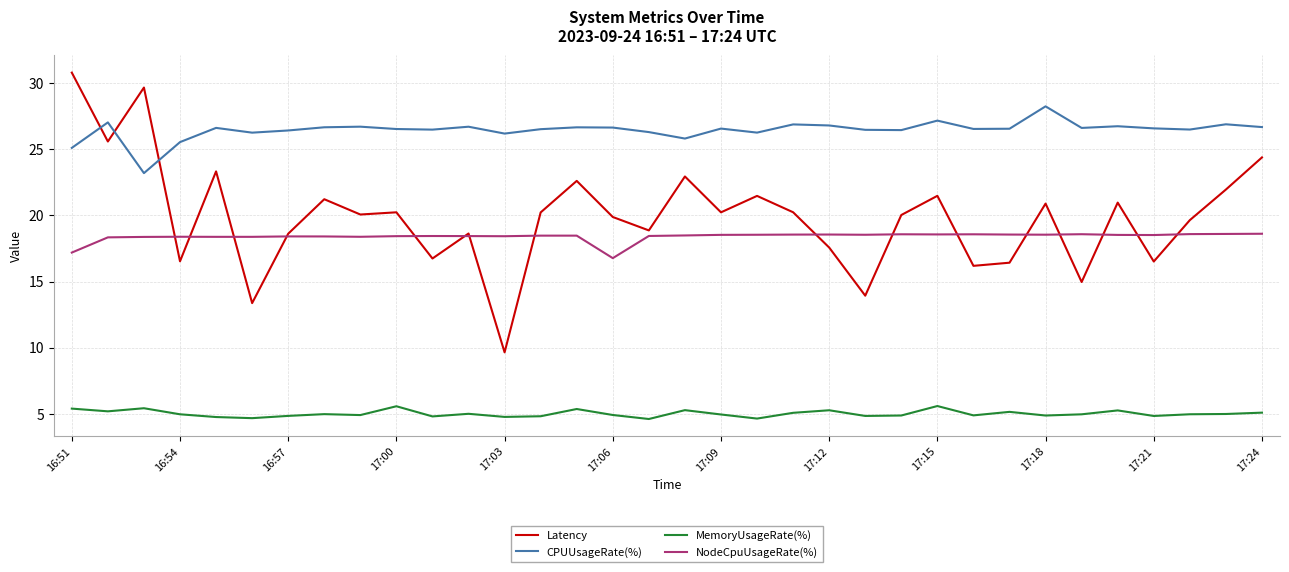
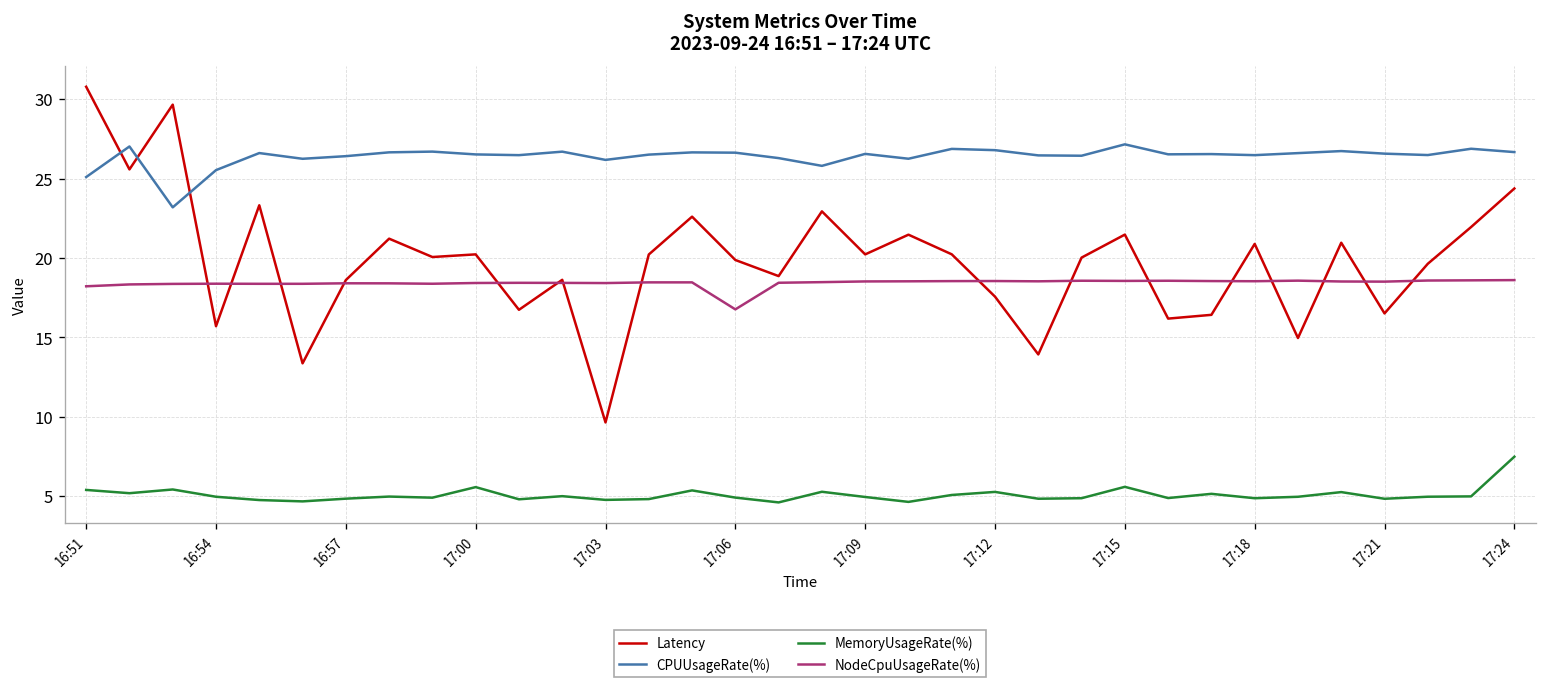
  {
    "Latency": {
      "16:51": 30.8,
-     "16:54": 16.5,
+     "16:54": 15.7,
      "16:57": 18.6,
      "17:00": 20.2,
      "17:03": 9.7,
      "17:06": 19.9,
      "17:09": 20.2,
      "17:12": 17.6,
      "17:15": 21.5,
      "17:18": 20.9,
      "17:21": 16.5,
      "17:24": 24.4
    },
    "CPUUsageRate(%)": {
      "16:51": 25.1,
      "16:54": 25.5,
      "16:57": 26.4,
      "17:00": 26.5,
      "17:03": 26.2,
      "17:06": 26.6,
      "17:09": 26.6,
      "17:12": 26.8,
      "17:15": 27.2,
-     "17:18": 28.2,
+     "17:18": 26.5,
      "17:21": 26.6,
      "17:24": 26.7
    },
    "MemoryUsageRate(%)": {
      "16:51": 5.4,
      "16:54": 5.0,
      "16:57": 4.9,
      "17:00": 5.6,
      "17:03": 4.8,
      "17:06": 4.9,
      "17:09": 5.0,
      "17:12": 5.3,
      "17:15": 5.6,
      "17:18": 4.9,
      "17:21": 4.8,
-     "17:24": 5.1
+     "17:24": 7.5
    },
    "NodeCpuUsageRate(%)": {
-     "16:51": 17.2,
+     "16:51": 18.2,
      "16:54": 18.4,
      "16:57": 18.4,
      "17:00": 18.4,
      "17:03": 18.4,
      "17:06": 16.8,
      "17:09": 18.5,
      "17:12": 18.6,
      "17:15": 18.6,
      "17:18": 18.5,
      "17:21": 18.5,
      "17:24": 18.6
    }
  }
